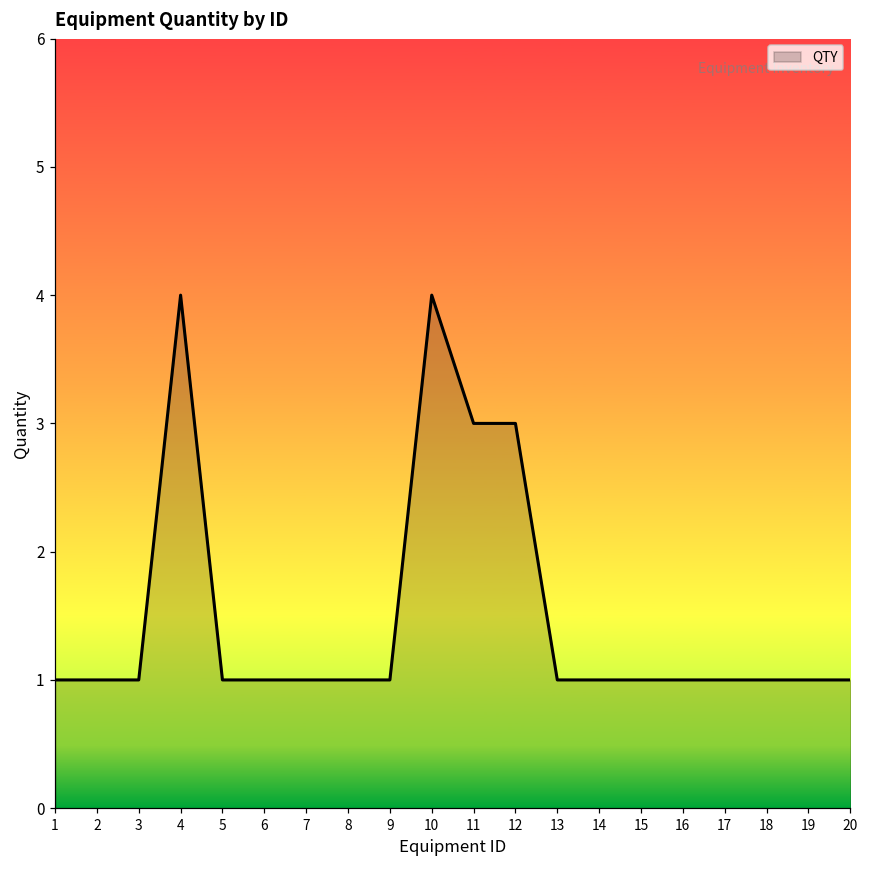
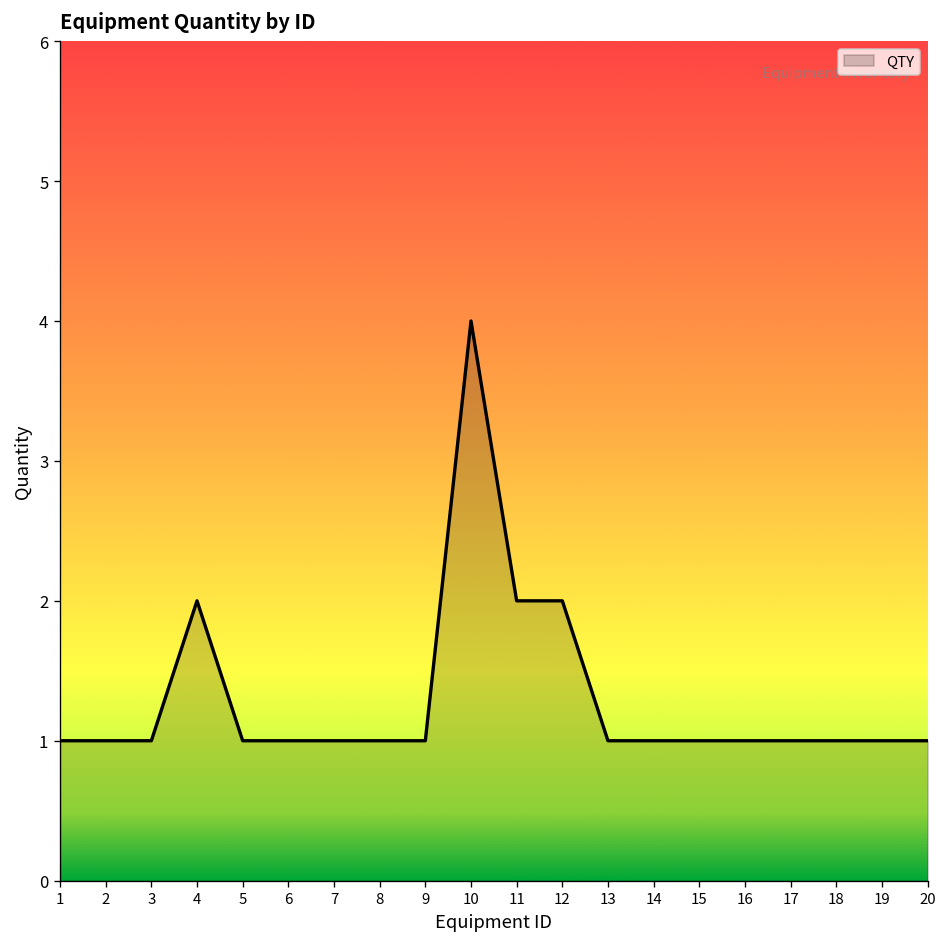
  {
    "1": 1,
    "2": 1,
    "3": 1,
-   "4": 4,
+   "4": 2,
    "5": 1,
    "6": 1,
    "7": 1,
    "8": 1,
    "9": 1,
    "10": 4,
-   "11": 3,
-   "12": 3,
+   "11": 2,
+   "12": 2,
    "13": 1,
    "14": 1,
    "15": 1,
    "16": 1,
    "17": 1,
    "18": 1,
    "19": 1,
    "20": 1
  }
